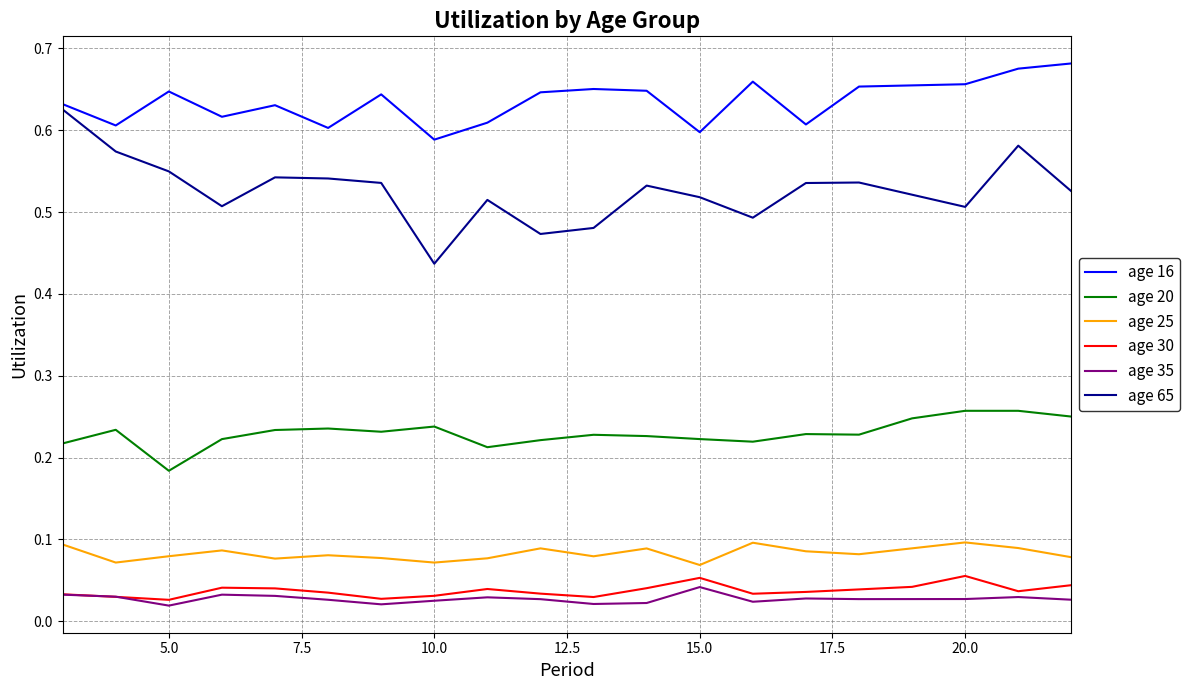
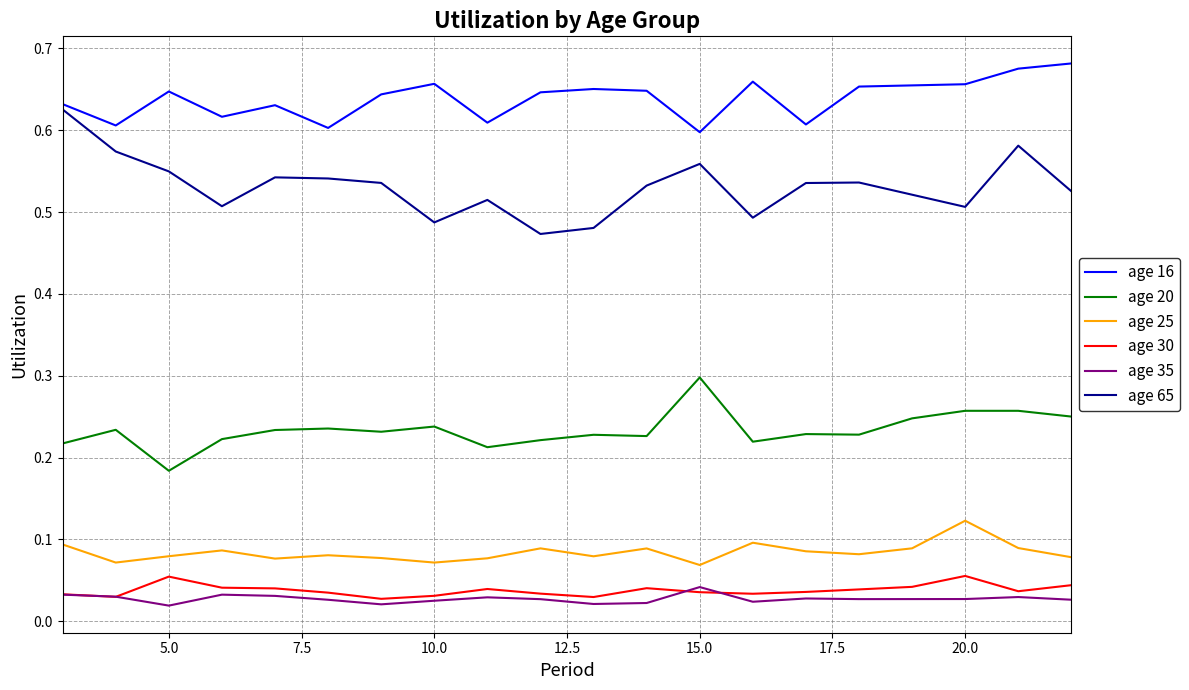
  {
    "age 16": {
      "5.0": 0.65,
-     "10.0": 0.59,
+     "10.0": 0.66,
      "15.0": 0.60,
      "20.0": 0.66
    },
    "age 20": {
      "5.0": 0.18,
      "10.0": 0.24,
-     "15.0": 0.22,
+     "15.0": 0.30,
      "20.0": 0.26
    },
    "age 25": {
      "5.0": 0.08,
      "10.0": 0.07,
      "15.0": 0.07,
-     "20.0": 0.10
+     "20.0": 0.12
    },
    "age 30": {
-     "5.0": 0.03,
+     "5.0": 0.05,
      "10.0": 0.03,
-     "15.0": 0.05,
+     "15.0": 0.04,
      "20.0": 0.06
    },
    "age 35": {
      "5.0": 0.02,
      "10.0": 0.03,
      "15.0": 0.04,
      "20.0": 0.03
    },
    "age 65": {
      "5.0": 0.55,
-     "10.0": 0.44,
-     "15.0": 0.52,
+     "10.0": 0.49,
+     "15.0": 0.56,
      "20.0": 0.51
    }
  }
